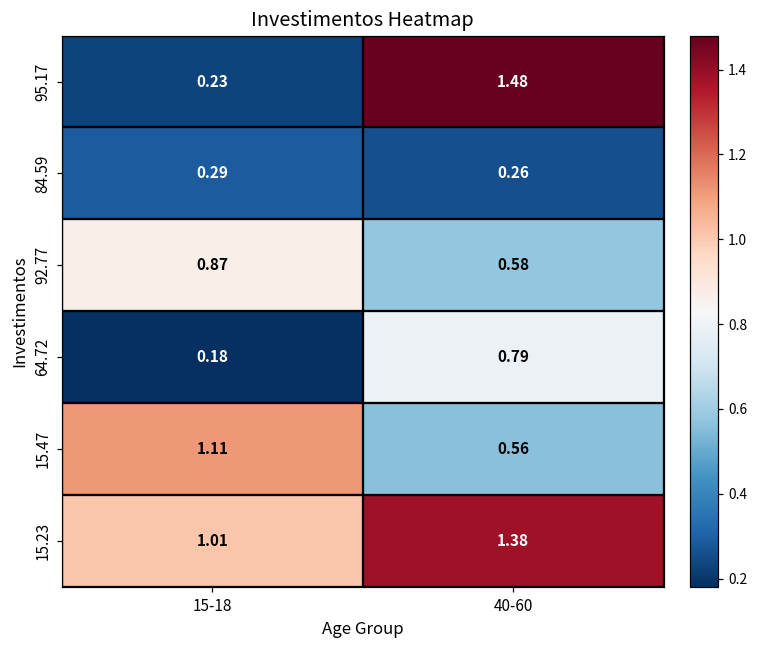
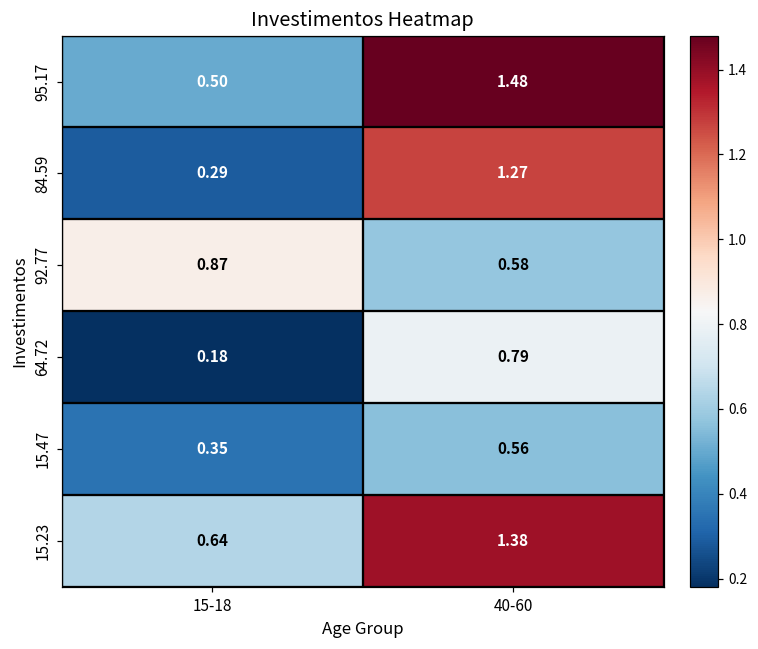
  {
    "95.17": {
-     "15-18": 0.23,
+     "15-18": 0.50,
      "40-60": 1.48
    },
    "84.59": {
      "15-18": 0.29,
-     "40-60": 0.26
+     "40-60": 1.27
    },
    "92.77": {
      "15-18": 0.87,
      "40-60": 0.58
    },
    "64.72": {
      "15-18": 0.18,
      "40-60": 0.79
    },
    "15.47": {
-     "15-18": 1.11,
+     "15-18": 0.35,
      "40-60": 0.56
    },
    "15.23": {
-     "15-18": 1.01,
+     "15-18": 0.64,
      "40-60": 1.38
    }
  }
